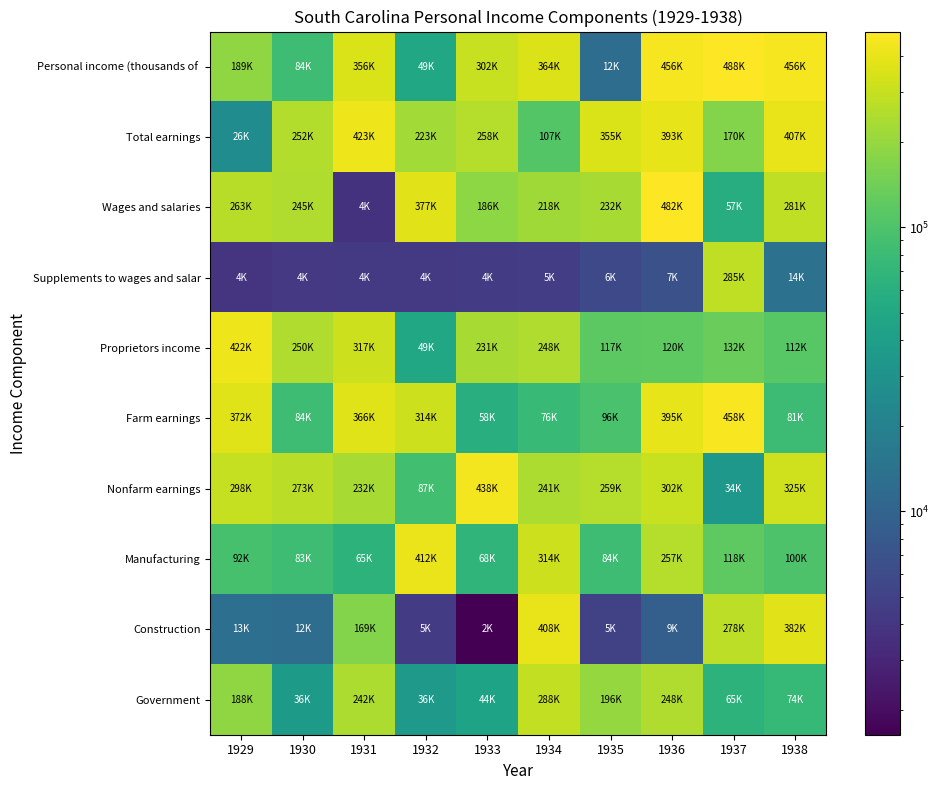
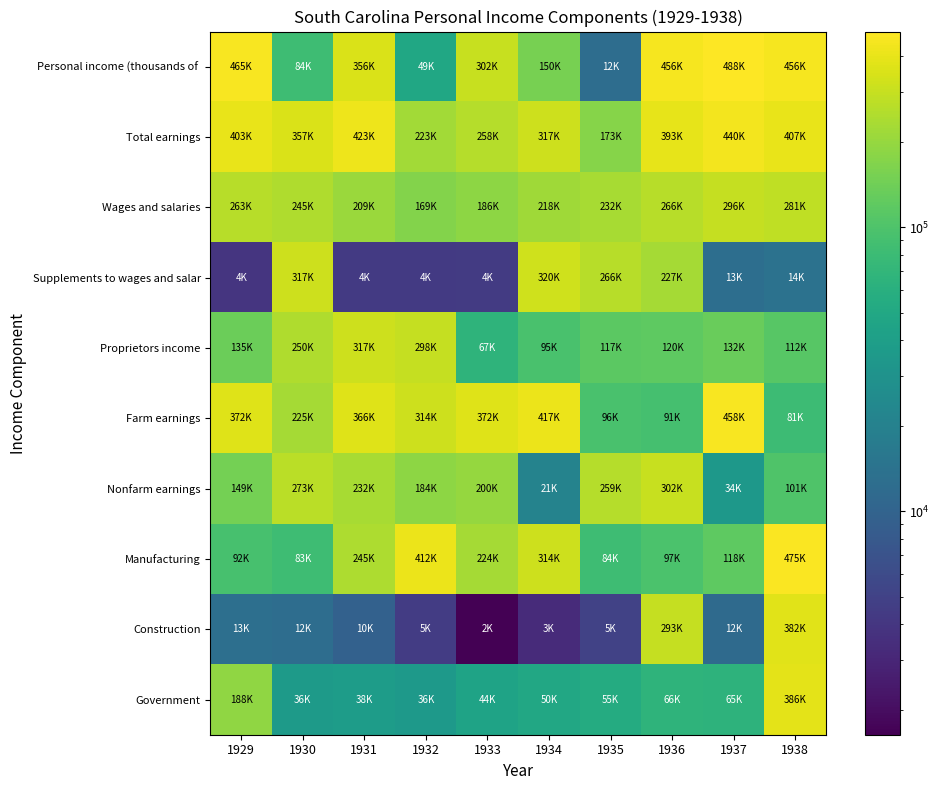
  {
    "Personal income (thousands of": {
-     "1929": "189K",
+     "1929": "465K",
      "1930": "84K",
      "1931": "356K",
      "1932": "49K",
      "1933": "302K",
-     "1934": "364K",
+     "1934": "150K",
      "1935": "12K",
      "1936": "456K",
      "1937": "488K",
      "1938": "456K"
    },
    "Total earnings": {
-     "1929": "26K",
-     "1930": "252K",
+     "1929": "403K",
+     "1930": "357K",
      "1931": "423K",
      "1932": "223K",
      "1933": "258K",
-     "1934": "107K",
-     "1935": "355K",
+     "1934": "317K",
+     "1935": "173K",
      "1936": "393K",
-     "1937": "170K",
+     "1937": "440K",
      "1938": "407K"
    },
    "Wages and salaries": {
      "1929": "263K",
      "1930": "245K",
-     "1931": "4K",
-     "1932": "377K",
+     "1931": "209K",
+     "1932": "169K",
      "1933": "186K",
      "1934": "218K",
      "1935": "232K",
-     "1936": "482K",
-     "1937": "57K",
+     "1936": "266K",
+     "1937": "296K",
      "1938": "281K"
    },
    "Supplements to wages and salar": {
      "1929": "4K",
-     "1930": "4K",
+     "1930": "317K",
      "1931": "4K",
      "1932": "4K",
      "1933": "4K",
-     "1934": "5K",
-     "1935": "6K",
-     "1936": "7K",
-     "1937": "285K",
+     "1934": "320K",
+     "1935": "266K",
+     "1936": "227K",
+     "1937": "13K",
      "1938": "14K"
    },
    "Proprietors income": {
-     "1929": "422K",
+     "1929": "135K",
      "1930": "250K",
      "1931": "317K",
-     "1932": "49K",
-     "1933": "231K",
-     "1934": "248K",
+     "1932": "298K",
+     "1933": "67K",
+     "1934": "95K",
      "1935": "117K",
      "1936": "120K",
      "1937": "132K",
      "1938": "112K"
    },
    "Farm earnings": {
      "1929": "372K",
-     "1930": "84K",
+     "1930": "225K",
      "1931": "366K",
      "1932": "314K",
-     "1933": "58K",
-     "1934": "76K",
+     "1933": "372K",
+     "1934": "417K",
      "1935": "96K",
-     "1936": "395K",
+     "1936": "91K",
      "1937": "458K",
      "1938": "81K"
    },
    "Nonfarm earnings": {
-     "1929": "298K",
+     "1929": "149K",
      "1930": "273K",
      "1931": "232K",
-     "1932": "87K",
-     "1933": "438K",
-     "1934": "241K",
+     "1932": "184K",
+     "1933": "200K",
+     "1934": "21K",
      "1935": "259K",
      "1936": "302K",
      "1937": "34K",
-     "1938": "325K"
+     "1938": "101K"
    },
    "Manufacturing": {
      "1929": "92K",
      "1930": "83K",
-     "1931": "65K",
+     "1931": "245K",
      "1932": "412K",
-     "1933": "68K",
+     "1933": "224K",
      "1934": "314K",
      "1935": "84K",
-     "1936": "257K",
+     "1936": "97K",
      "1937": "118K",
-     "1938": "100K"
+     "1938": "475K"
    },
    "Construction": {
      "1929": "13K",
      "1930": "12K",
-     "1931": "169K",
+     "1931": "10K",
      "1932": "5K",
      "1933": "2K",
-     "1934": "408K",
+     "1934": "3K",
      "1935": "5K",
-     "1936": "9K",
-     "1937": "278K",
+     "1936": "293K",
+     "1937": "12K",
      "1938": "382K"
    },
    "Government": {
      "1929": "188K",
      "1930": "36K",
-     "1931": "242K",
+     "1931": "38K",
      "1932": "36K",
      "1933": "44K",
-     "1934": "288K",
-     "1935": "196K",
-     "1936": "248K",
+     "1934": "50K",
+     "1935": "55K",
+     "1936": "66K",
      "1937": "65K",
-     "1938": "74K"
+     "1938": "386K"
    }
  }
